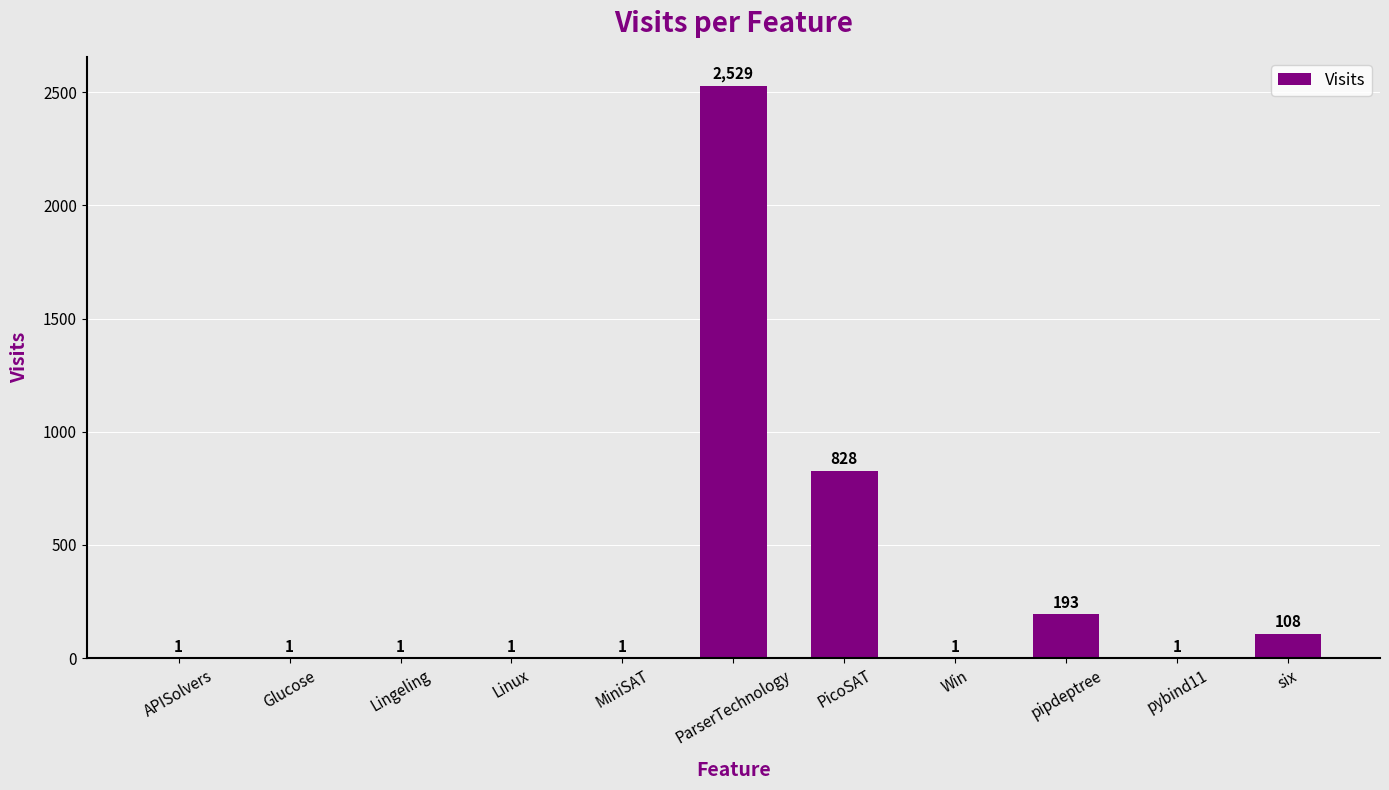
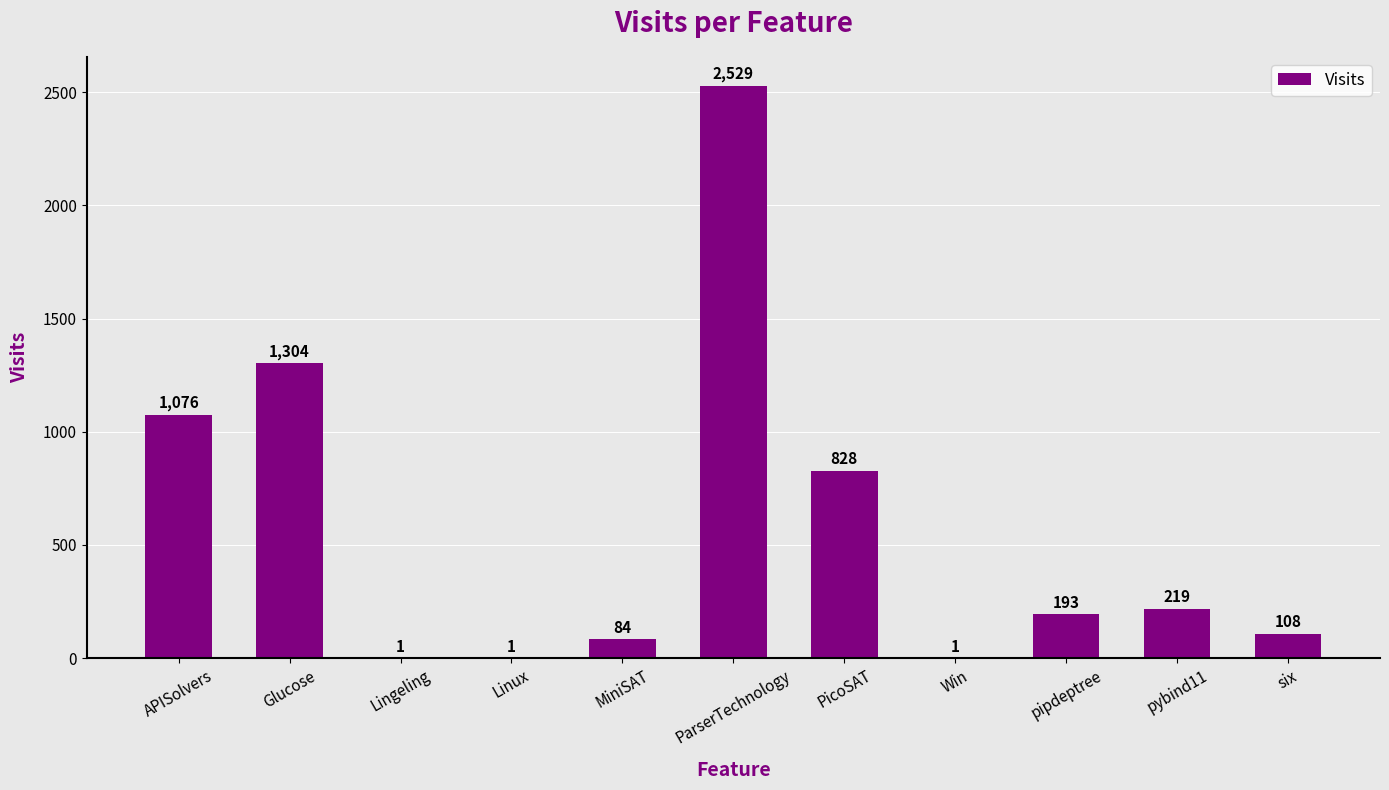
  {
-   "APISolvers": "1",
-   "Glucose": "1",
+   "APISolvers": "1,076",
+   "Glucose": "1,304",
    "Lingeling": "1",
    "Linux": "1",
-   "MiniSAT": "1",
+   "MiniSAT": "84",
    "ParserTechnology": "2,529",
    "PicoSAT": "828",
    "Win": "1",
    "pipdeptree": "193",
-   "pybind11": "1",
+   "pybind11": "219",
    "six": "108"
  }
